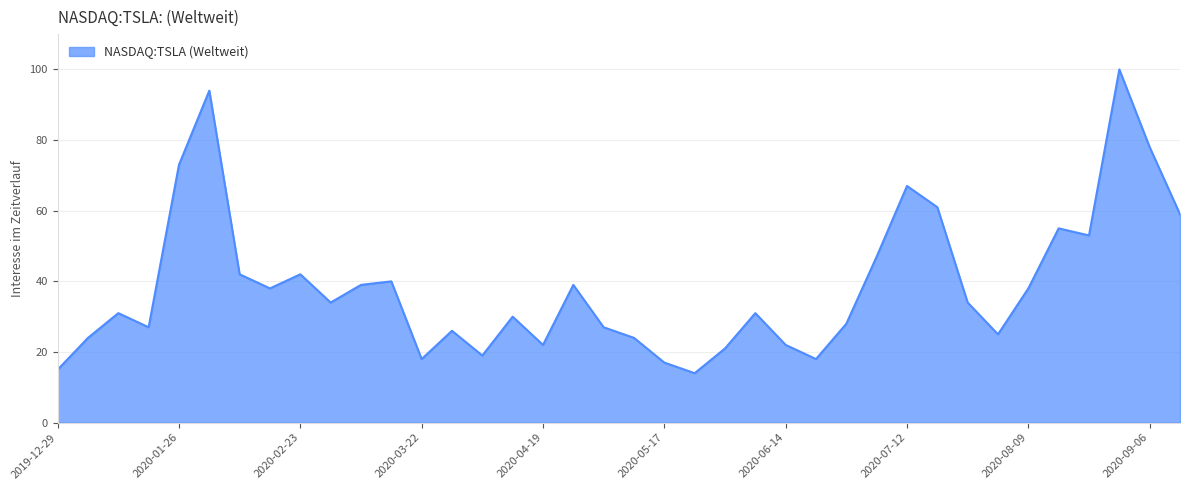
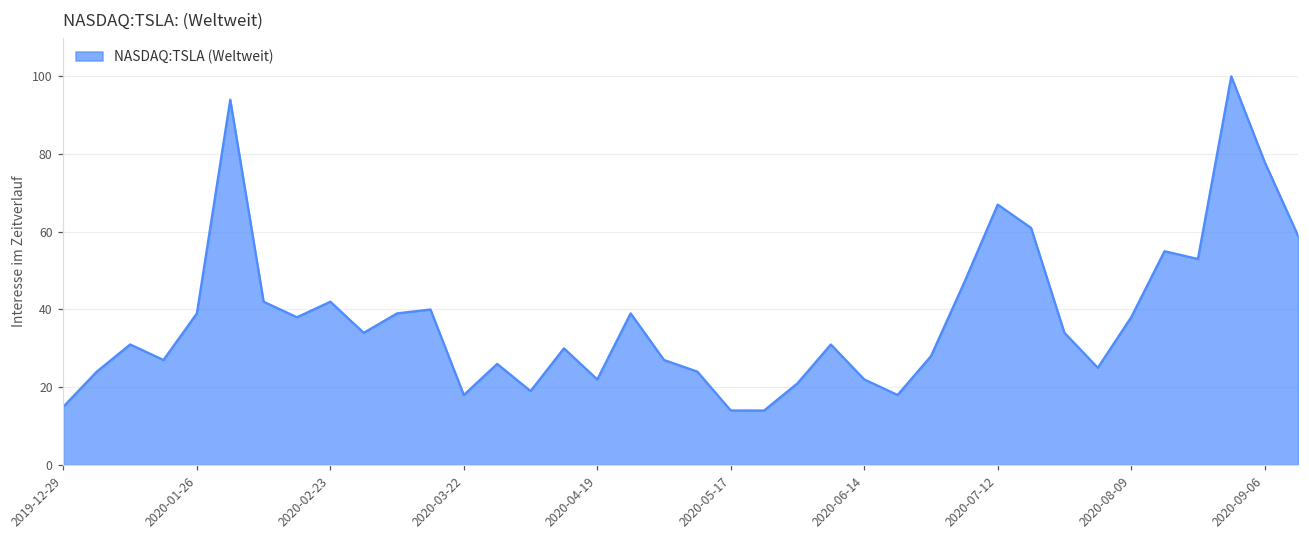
  {
    "2019-12-29": 15,
-   "2020-01-26": 73,
+   "2020-01-26": 39,
    "2020-02-23": 42,
    "2020-03-22": 18,
    "2020-04-19": 22,
-   "2020-05-17": 17,
+   "2020-05-17": 14,
    "2020-06-14": 22,
    "2020-07-12": 67,
    "2020-08-09": 38,
    "2020-09-06": 78
  }
